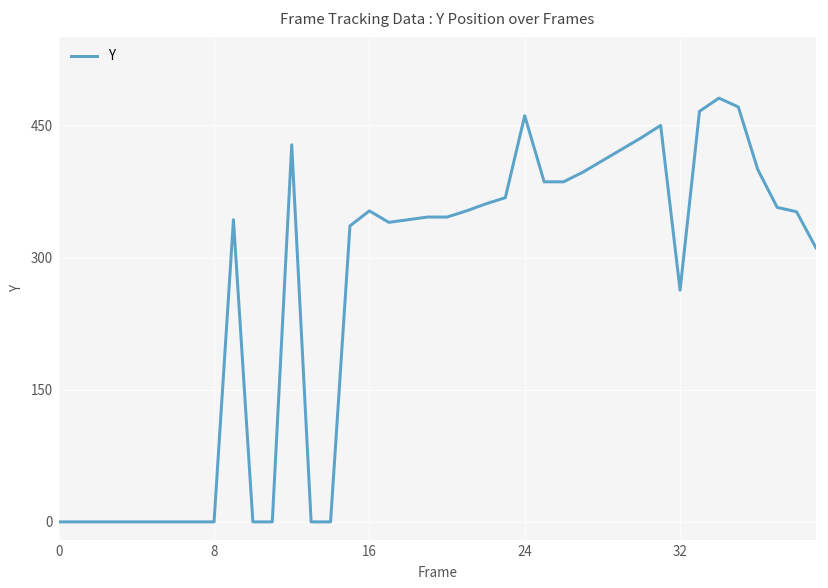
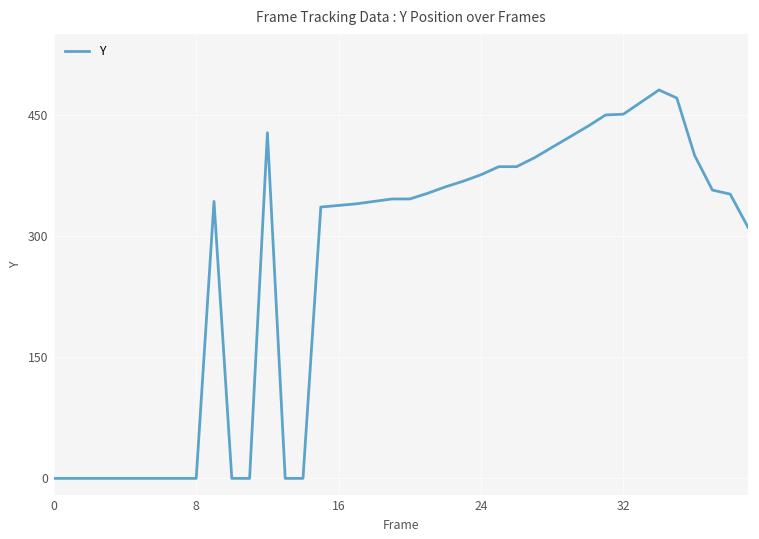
  {
    "0": 0,
    "8": 0,
-   "16": 350,
-   "24": 460,
-   "32": 260
+   "16": 340,
+   "24": 380,
+   "32": 450
  }
